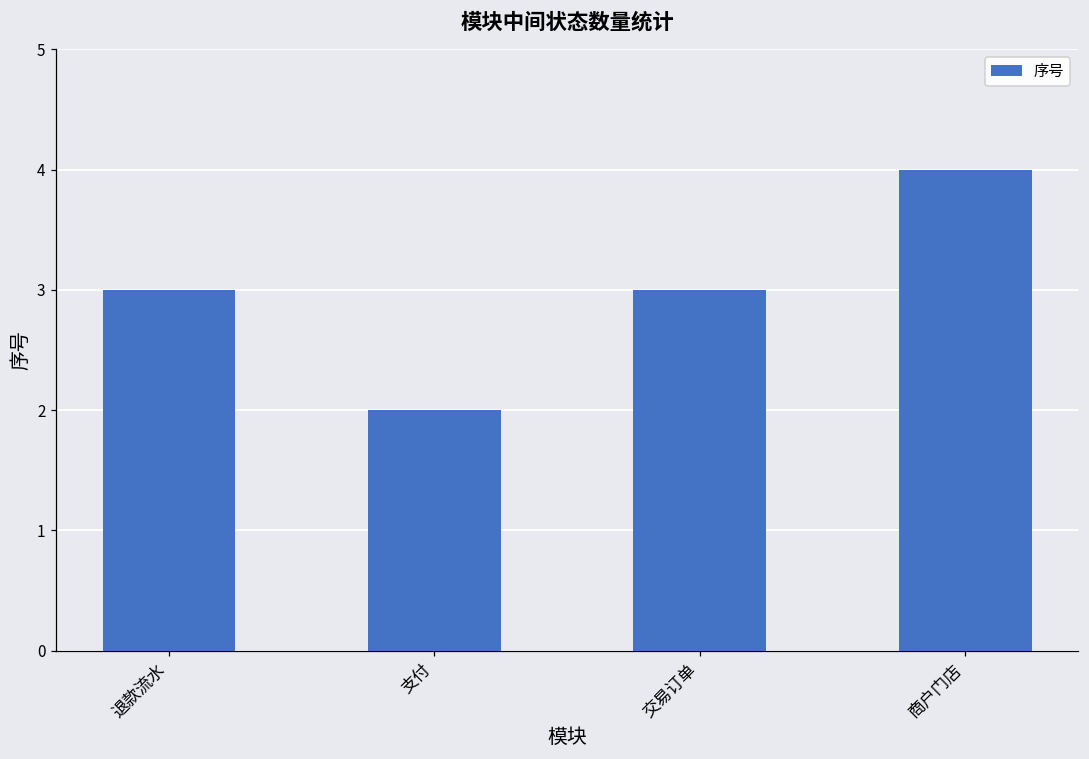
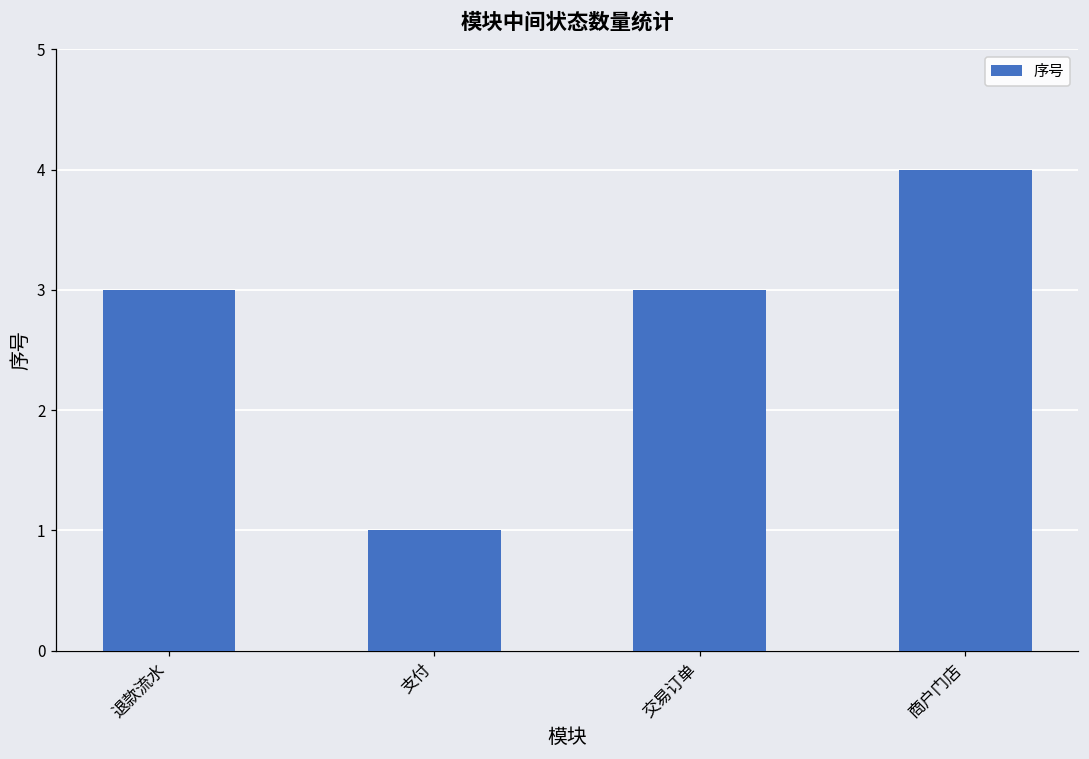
  {
    "退款流水": 3,
-   "支付": 2,
+   "支付": 1,
    "交易订单": 3,
    "商户门店": 4
  }
